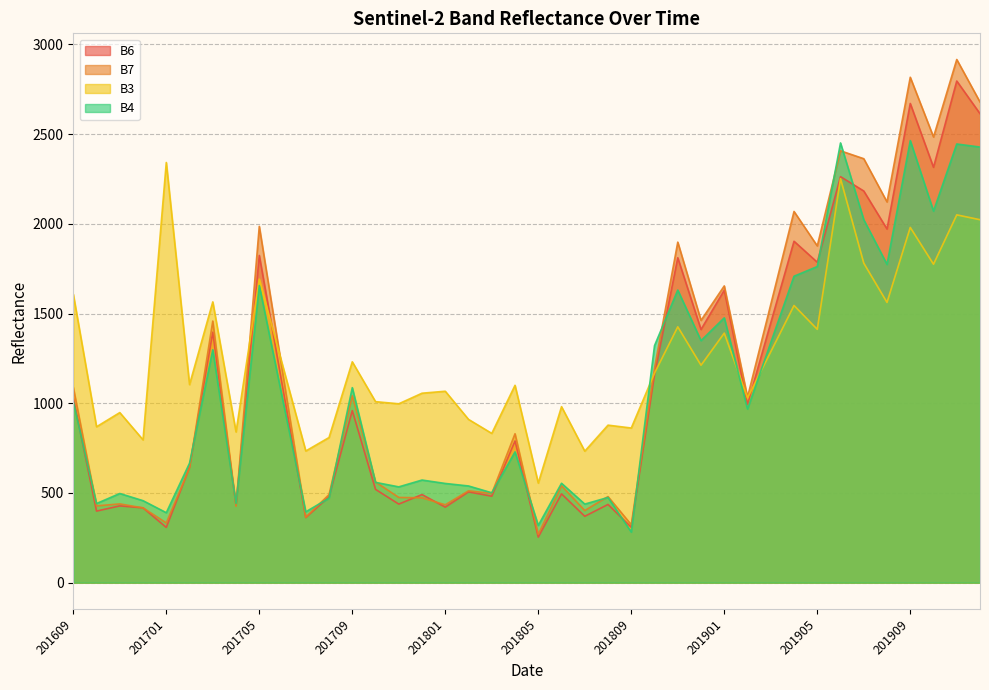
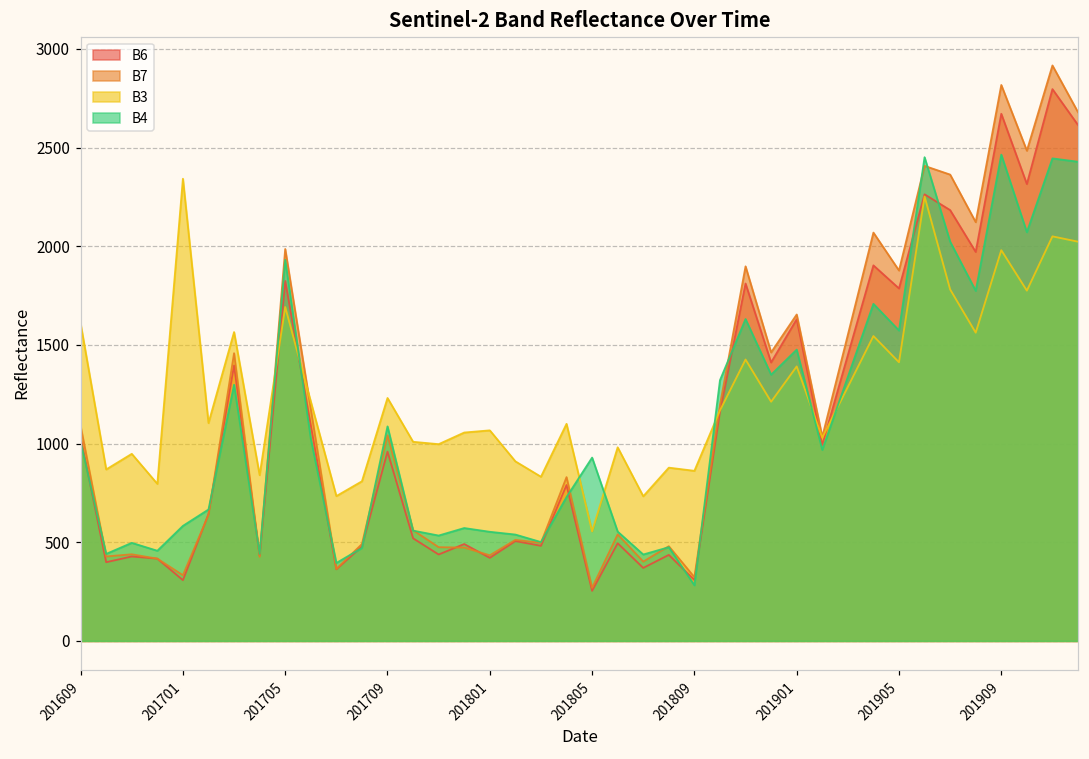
  {
    "B3": {
      "201609": 1610,
      "201701": 2340,
      "201705": 1690,
      "201709": 1230,
      "201801": 1070,
      "201805": 560,
      "201809": 860,
      "201901": 1390,
      "201905": 1410,
      "201909": 1980
    },
    "B4": {
      "201609": 1010,
-     "201701": 390,
-     "201705": 1660,
+     "201701": 580,
+     "201705": 1930,
      "201709": 1090,
      "201801": 550,
-     "201805": 320,
+     "201805": 930,
      "201809": 280,
      "201901": 1480,
-     "201905": 1760,
+     "201905": 1570,
      "201909": 2460
    }
  }
